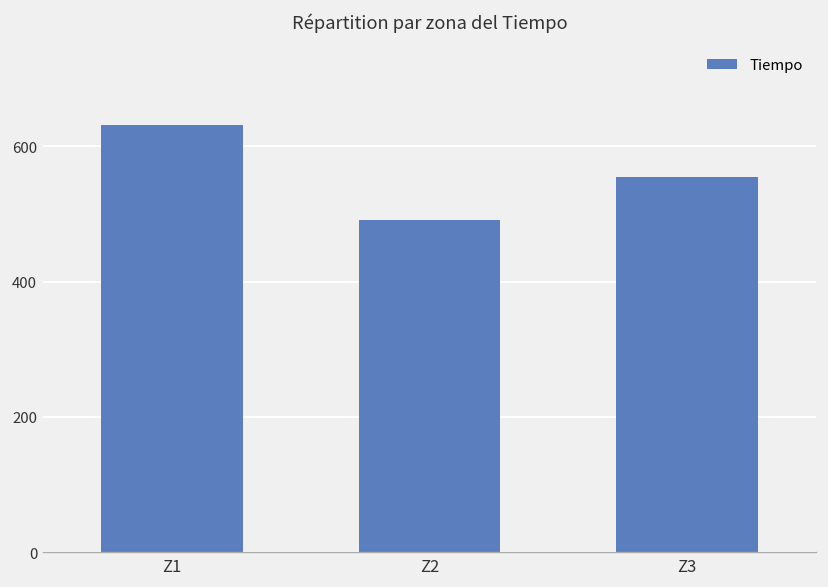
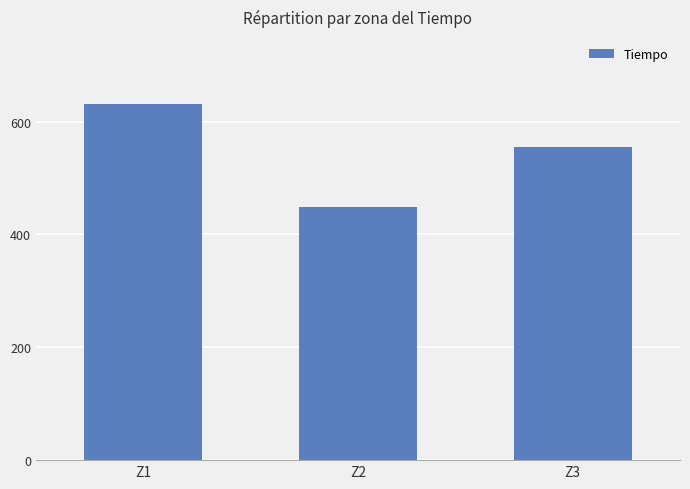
  {
    "Z1": 630,
-   "Z2": 490,
+   "Z2": 450,
    "Z3": 550
  }
